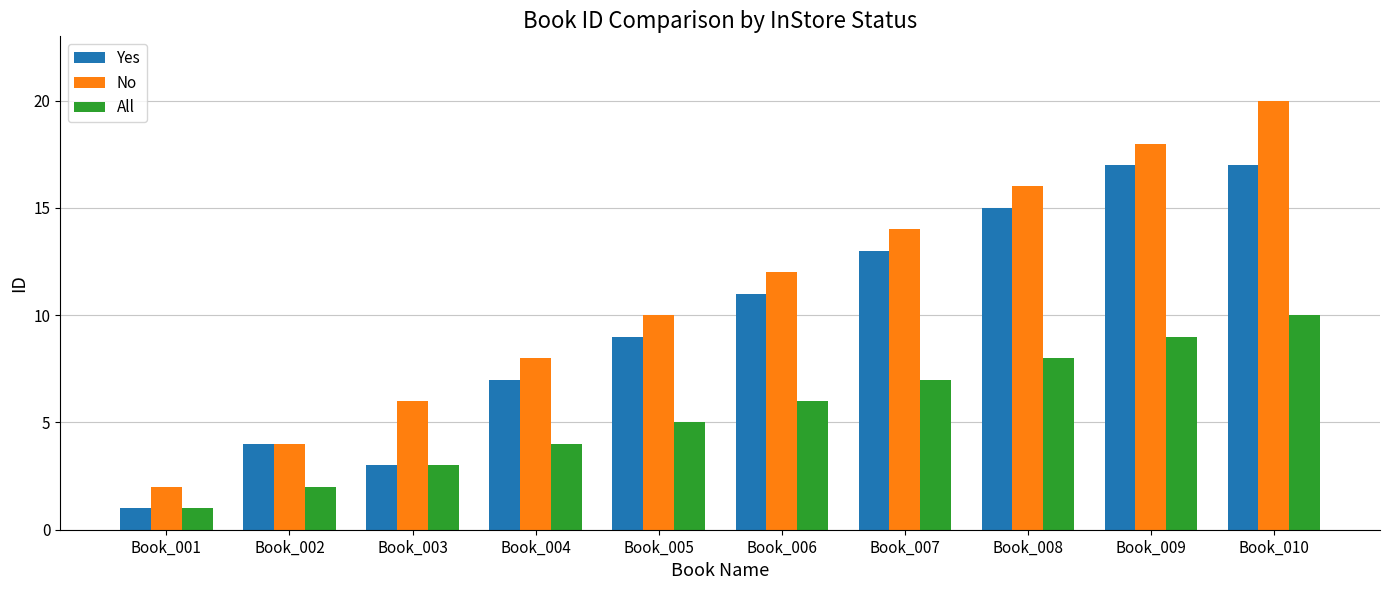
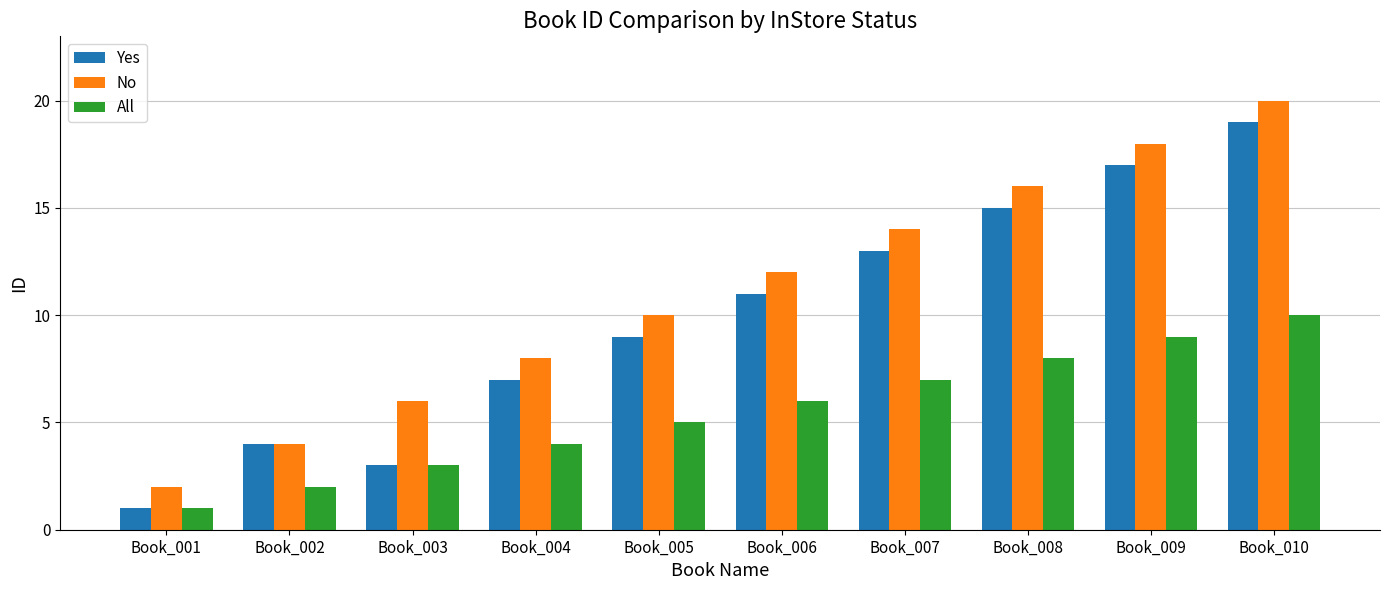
  {
    "Yes": {
      "Book_001": 1,
      "Book_002": 4,
      "Book_003": 3,
      "Book_004": 7,
      "Book_005": 9,
      "Book_006": 11,
      "Book_007": 13,
      "Book_008": 15,
      "Book_009": 17,
-     "Book_010": 17
+     "Book_010": 19
    },
    "No": {
      "Book_001": 2,
      "Book_002": 4,
      "Book_003": 6,
      "Book_004": 8,
      "Book_005": 10,
      "Book_006": 12,
      "Book_007": 14,
      "Book_008": 16,
      "Book_009": 18,
      "Book_010": 20
    },
    "All": {
      "Book_001": 1,
      "Book_002": 2,
      "Book_003": 3,
      "Book_004": 4,
      "Book_005": 5,
      "Book_006": 6,
      "Book_007": 7,
      "Book_008": 8,
      "Book_009": 9,
      "Book_010": 10
    }
  }
